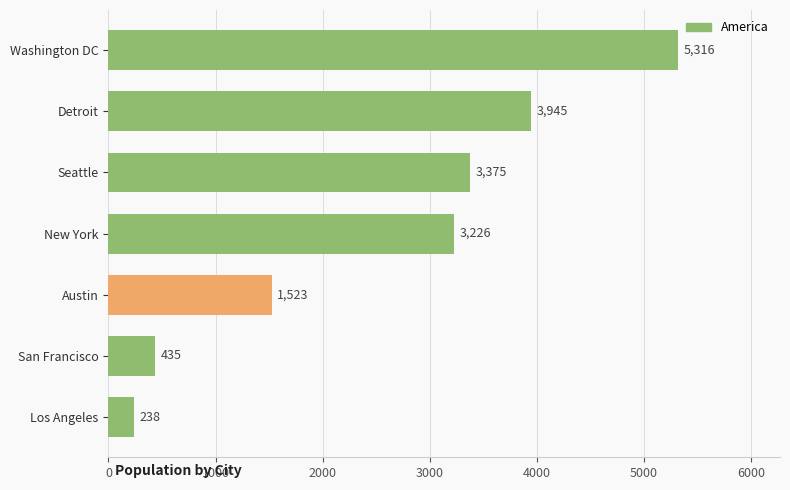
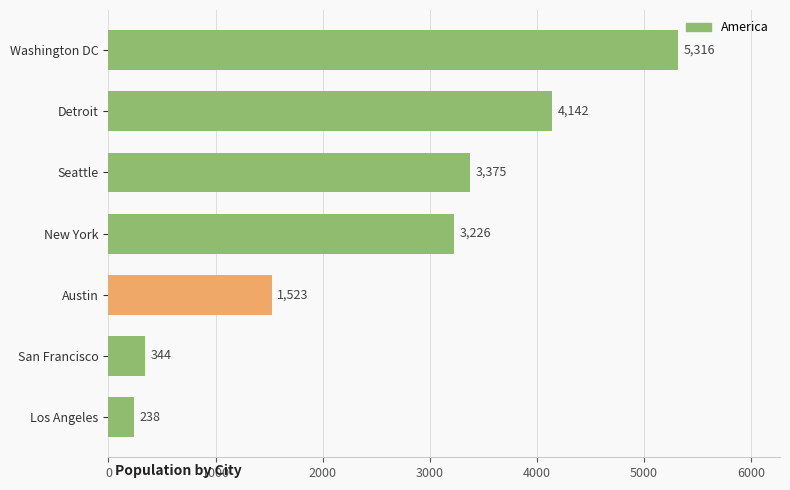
  {
    "Washington DC": "5,316",
-   "Detroit": "3,945",
+   "Detroit": "4,142",
    "Seattle": "3,375",
    "New York": "3,226",
    "Austin": "1,523",
-   "San Francisco": "435",
+   "San Francisco": "344",
    "Los Angeles": "238"
  }
